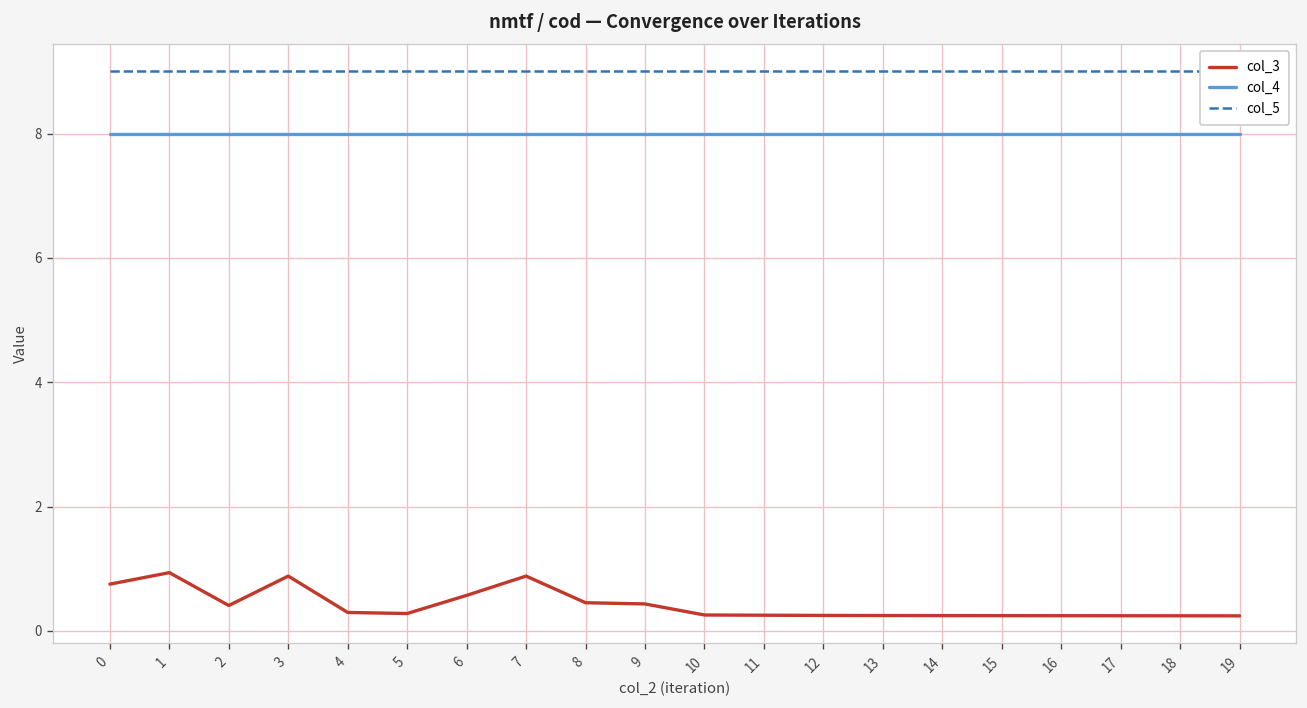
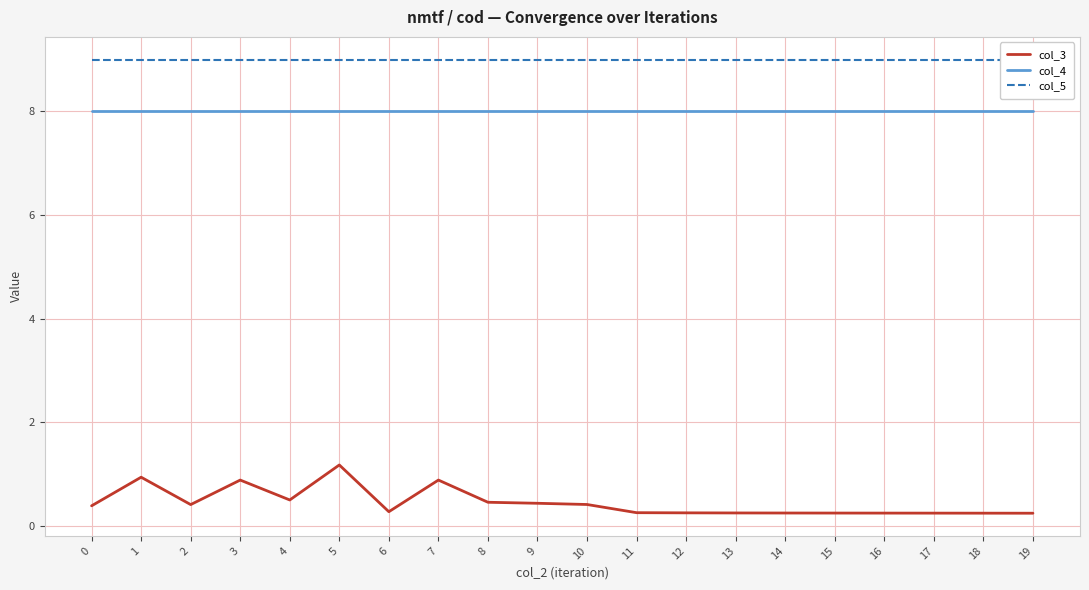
  {
    "col_3": {
-     "0": 0.8,
+     "0": 0.4,
      "1": 0.9,
      "2": 0.4,
      "3": 0.9,
-     "4": 0.3,
-     "5": 0.3,
-     "6": 0.6,
+     "4": 0.5,
+     "5": 1.2,
+     "6": 0.3,
      "7": 0.9,
      "8": 0.5,
      "9": 0.4,
-     "10": 0.3,
+     "10": 0.4,
      "11": 0.3,
      "12": 0.2,
      "13": 0.2,
      "14": 0.2,
      "15": 0.2,
      "16": 0.2,
      "17": 0.2,
      "18": 0.2,
      "19": 0.2
    },
    "col_4": {
      "0": 8.0,
      "1": 8.0,
      "2": 8.0,
      "3": 8.0,
      "4": 8.0,
      "5": 8.0,
      "6": 8.0,
      "7": 8.0,
      "8": 8.0,
      "9": 8.0,
      "10": 8.0,
      "11": 8.0,
      "12": 8.0,
      "13": 8.0,
      "14": 8.0,
      "15": 8.0,
      "16": 8.0,
      "17": 8.0,
      "18": 8.0,
      "19": 8.0
    },
    "col_5": {
      "0": 9.0,
      "1": 9.0,
      "2": 9.0,
      "3": 9.0,
      "4": 9.0,
      "5": 9.0,
      "6": 9.0,
      "7": 9.0,
      "8": 9.0,
      "9": 9.0,
      "10": 9.0,
      "11": 9.0,
      "12": 9.0,
      "13": 9.0,
      "14": 9.0,
      "15": 9.0,
      "16": 9.0,
      "17": 9.0,
      "18": 9.0
    }
  }
